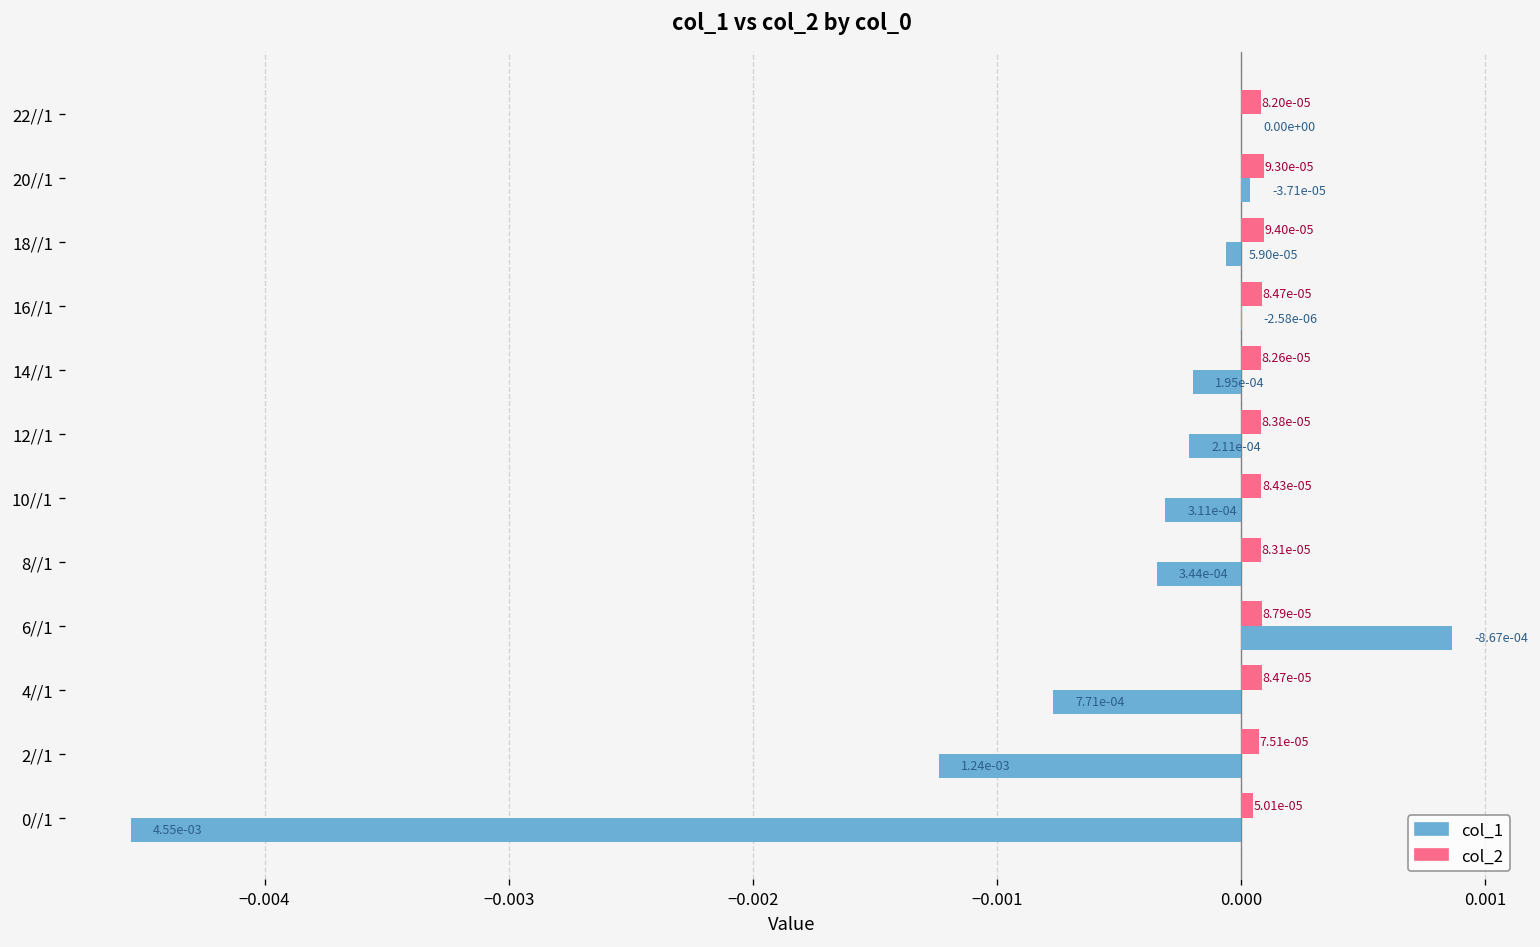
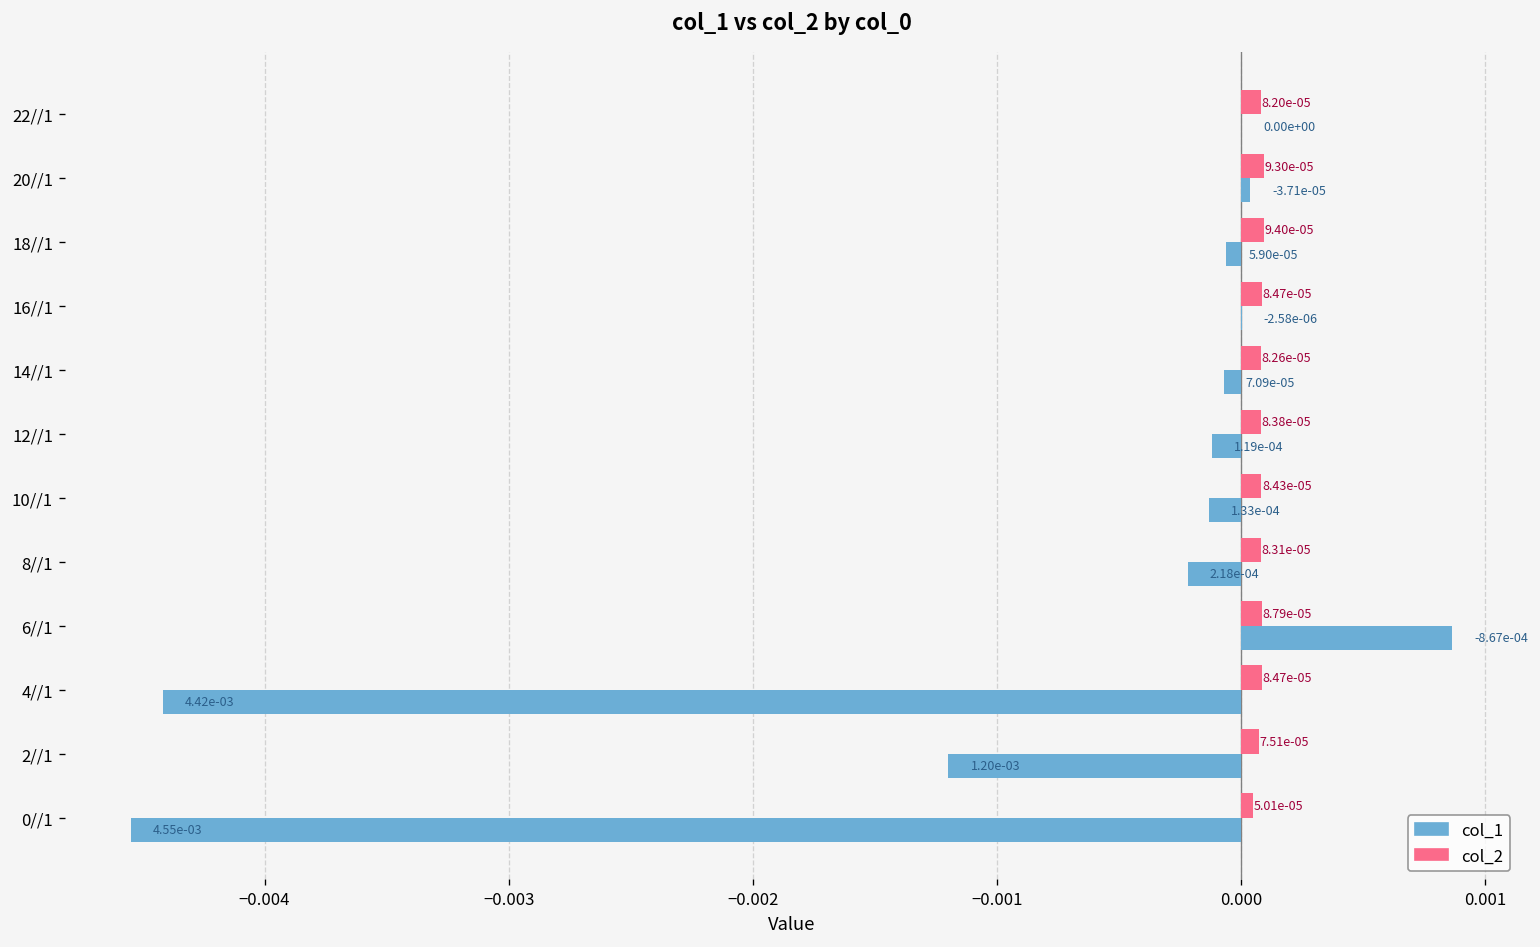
  {
    "col_1": {
-     "14//1": "1.95e-04",
-     "12//1": "2.11e-04",
-     "10//1": "3.11e-04",
-     "8//1": "3.44e-04",
+     "14//1": "7.09e-05",
+     "12//1": "1.19e-04",
+     "10//1": "1.33e-04",
+     "8//1": "2.18e-04",
      "6//1": "-8.67e-04",
-     "4//1": "7.71e-04",
-     "2//1": "1.24e-03",
+     "4//1": "4.42e-03",
+     "2//1": "1.20e-03",
      "0//1": "4.55e-03"
    },
    "col_2": {
      "22//1": "8.20e-05",
      "20//1": "9.30e-05",
      "18//1": "9.40e-05",
      "16//1": "8.47e-05",
      "14//1": "8.26e-05",
      "12//1": "1.19e-04",
      "10//1": "1.33e-04",
      "8//1": "8.31e-05",
      "6//1": "8.79e-05",
      "4//1": "8.47e-05",
      "2//1": "7.51e-05",
      "0//1": "5.01e-05"
    }
  }
